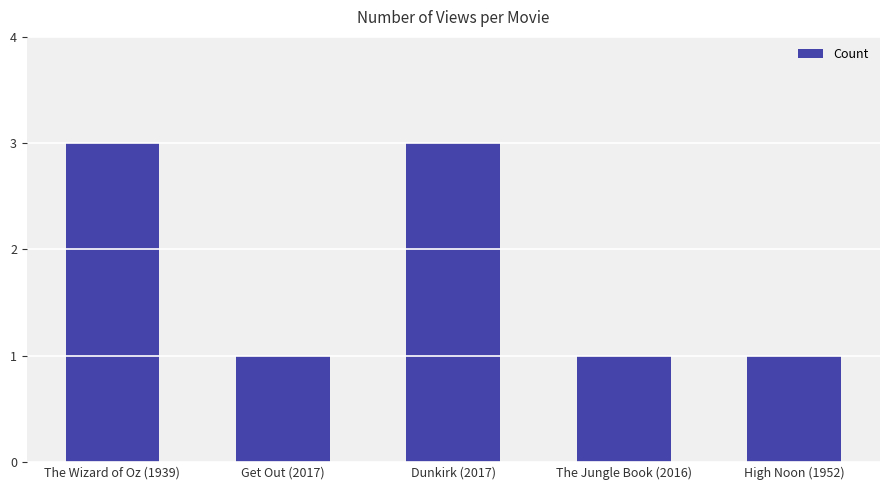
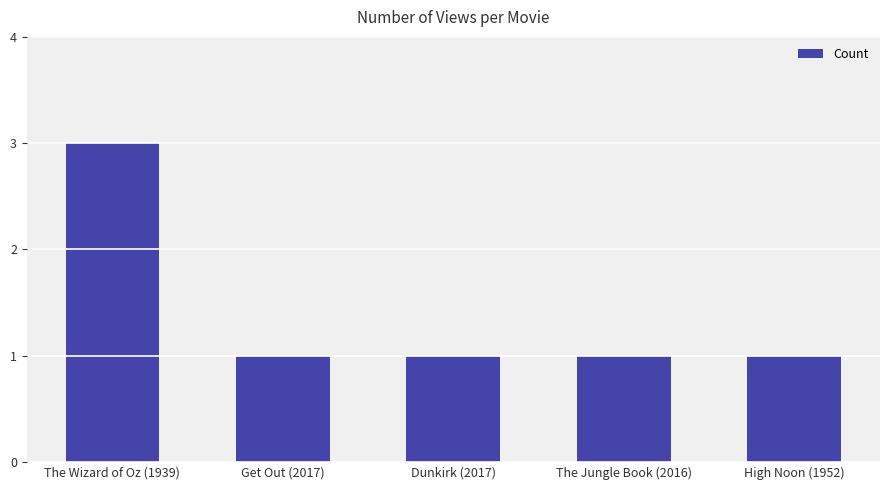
  {
    "The Wizard of Oz (1939)": 3,
    "Get Out (2017)": 1,
-   "Dunkirk (2017)": 3,
+   "Dunkirk (2017)": 1,
    "The Jungle Book (2016)": 1,
    "High Noon (1952)": 1
  }
